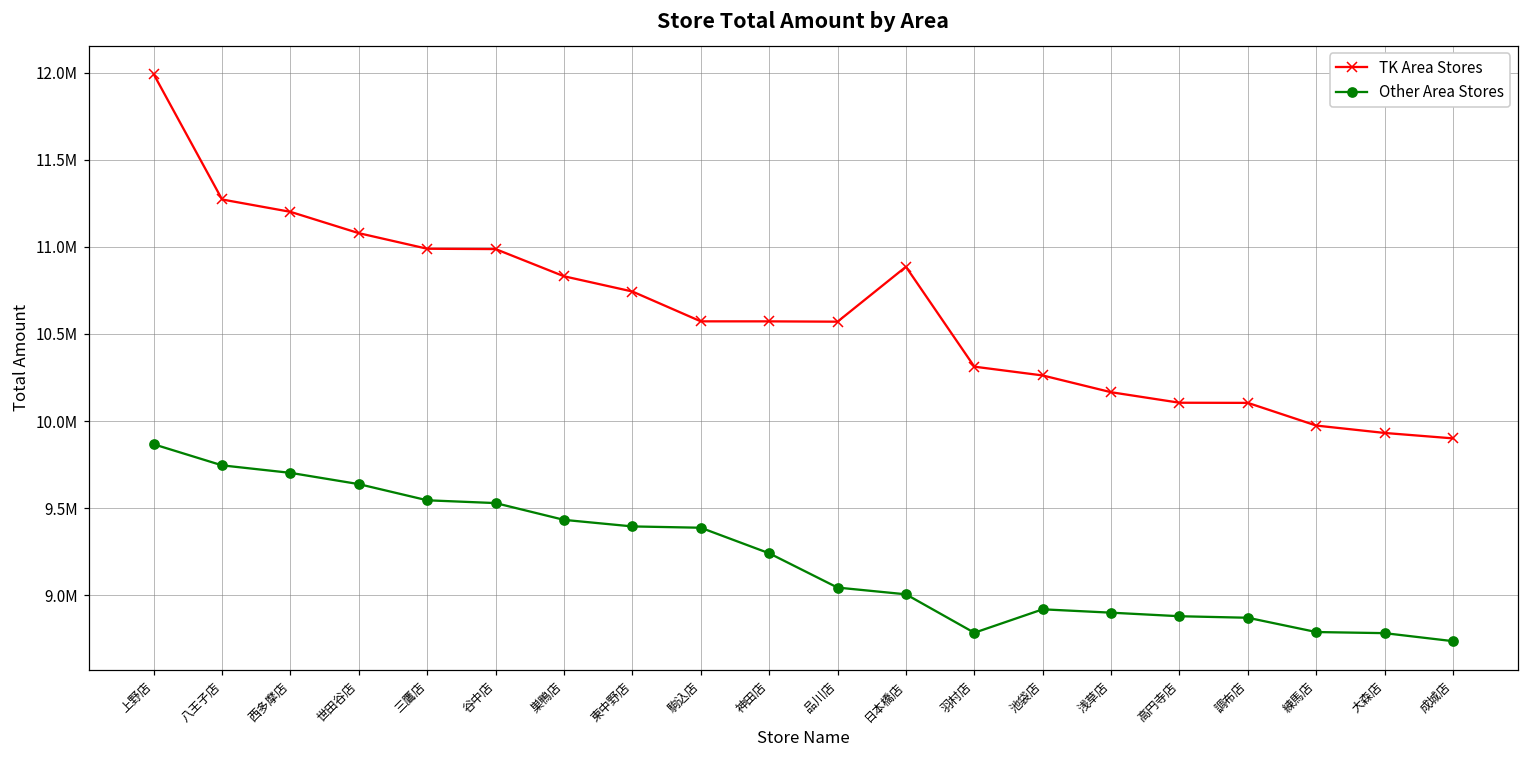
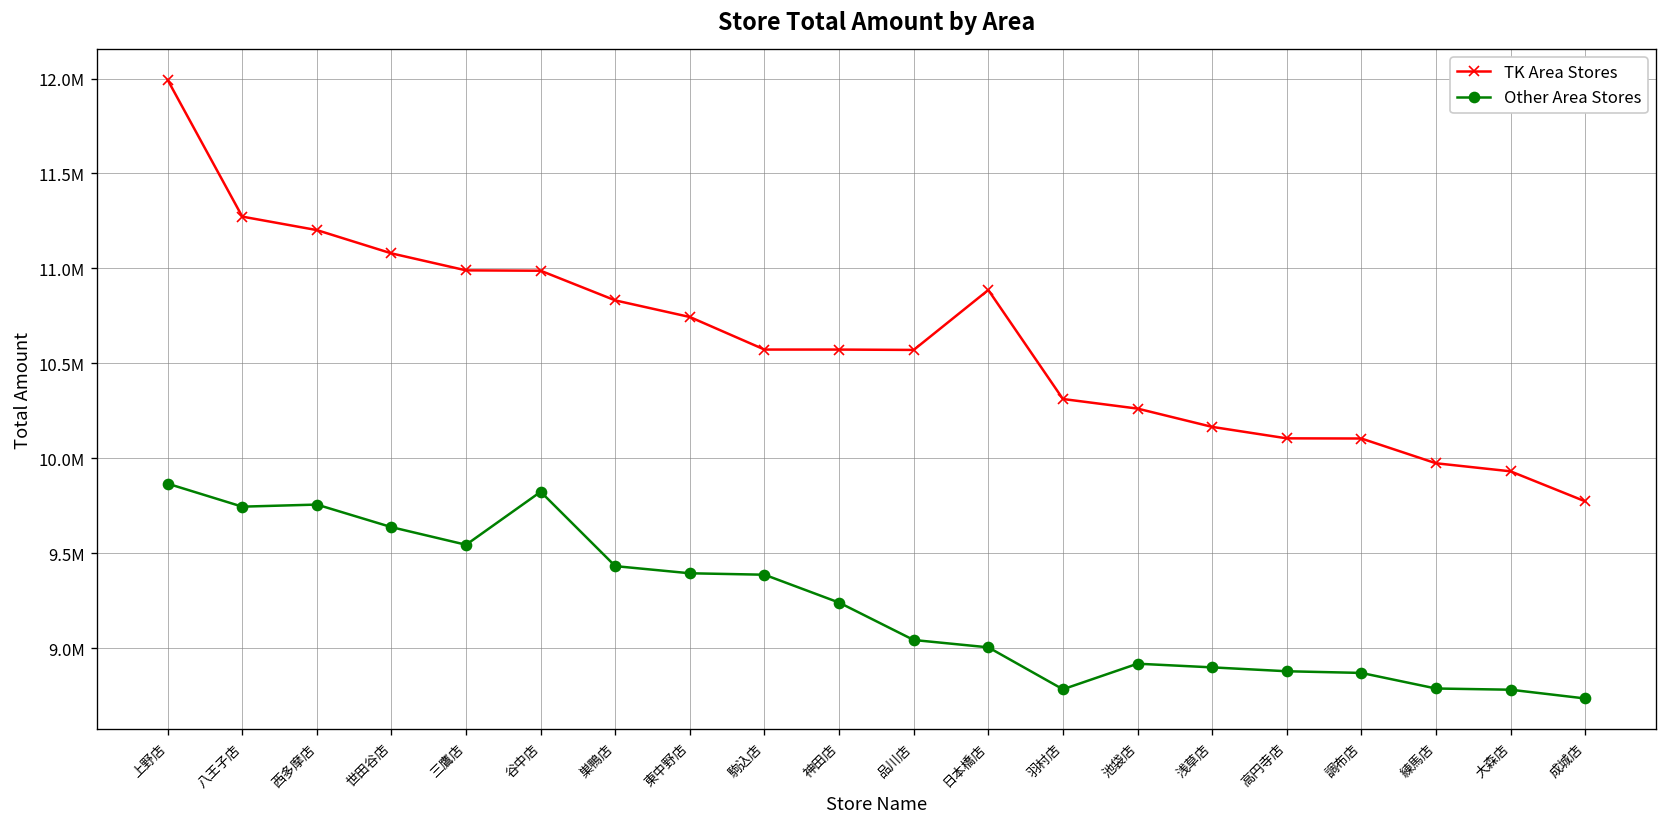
  {
    "TK Area Stores": {
      "上野店": 11990000,
      "八王子店": 11270000,
      "西多摩店": 11200000,
      "世田谷店": 11080000,
      "三鷹店": 10990000,
      "谷中店": 10990000,
      "巣鴨店": 10830000,
      "東中野店": 10740000,
      "駒込店": 10570000,
      "神田店": 10570000,
      "品川店": 10570000,
      "日本橋店": 10890000,
      "羽村店": 10310000,
      "池袋店": 10260000,
      "浅草店": 10170000,
      "高円寺店": 10110000,
      "調布店": 10100000,
      "練馬店": 9970000,
      "大森店": 9930000,
-     "成城店": 9900000
+     "成城店": 9770000
    },
    "Other Area Stores": {
      "上野店": 9870000,
      "八王子店": 9750000,
-     "西多摩店": 9700000,
+     "西多摩店": 9760000,
      "世田谷店": 9640000,
      "三鷹店": 9540000,
-     "谷中店": 9530000,
+     "谷中店": 9820000,
      "巣鴨店": 9430000,
      "東中野店": 9390000,
      "駒込店": 9390000,
      "神田店": 9240000,
      "品川店": 9040000,
      "日本橋店": 9000000,
      "羽村店": 8780000,
      "池袋店": 8920000,
      "浅草店": 8900000,
      "高円寺店": 8880000,
      "調布店": 8870000,
      "練馬店": 8790000,
      "大森店": 8780000,
      "成城店": 8740000
    }
  }
